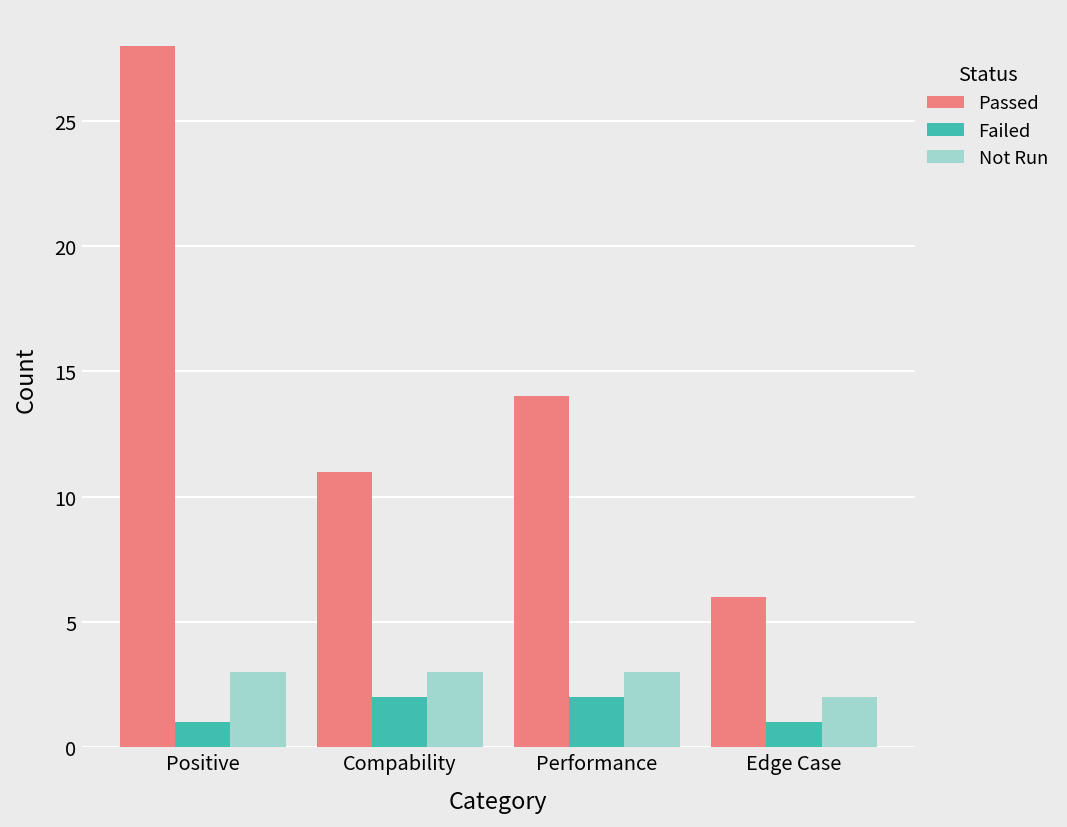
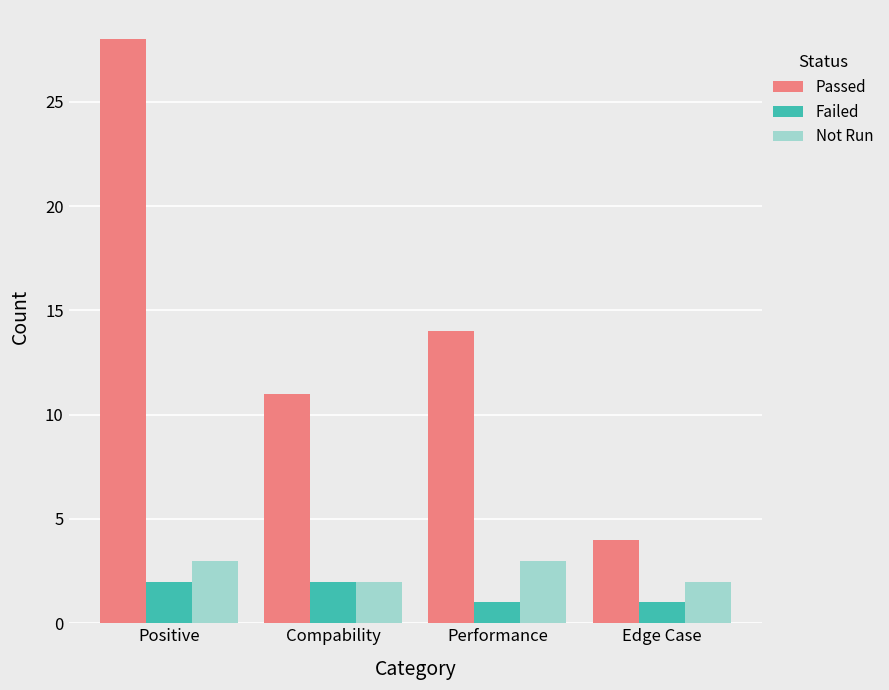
  {
    "Passed": {
      "Positive": 28,
      "Compability": 11,
      "Performance": 14,
-     "Edge Case": 6
+     "Edge Case": 4
    },
    "Failed": {
-     "Positive": 1,
+     "Positive": 2,
      "Compability": 2,
-     "Performance": 2,
+     "Performance": 1,
      "Edge Case": 1
    },
    "Not Run": {
      "Positive": 3,
-     "Compability": 3,
+     "Compability": 2,
      "Performance": 3,
      "Edge Case": 2
    }
  }
